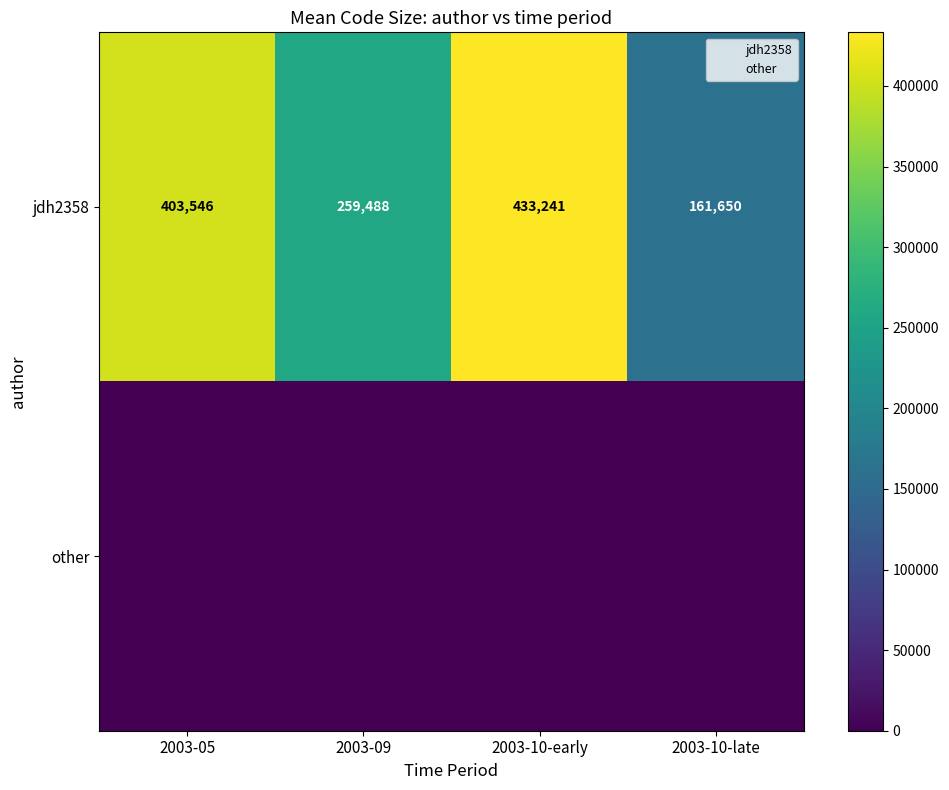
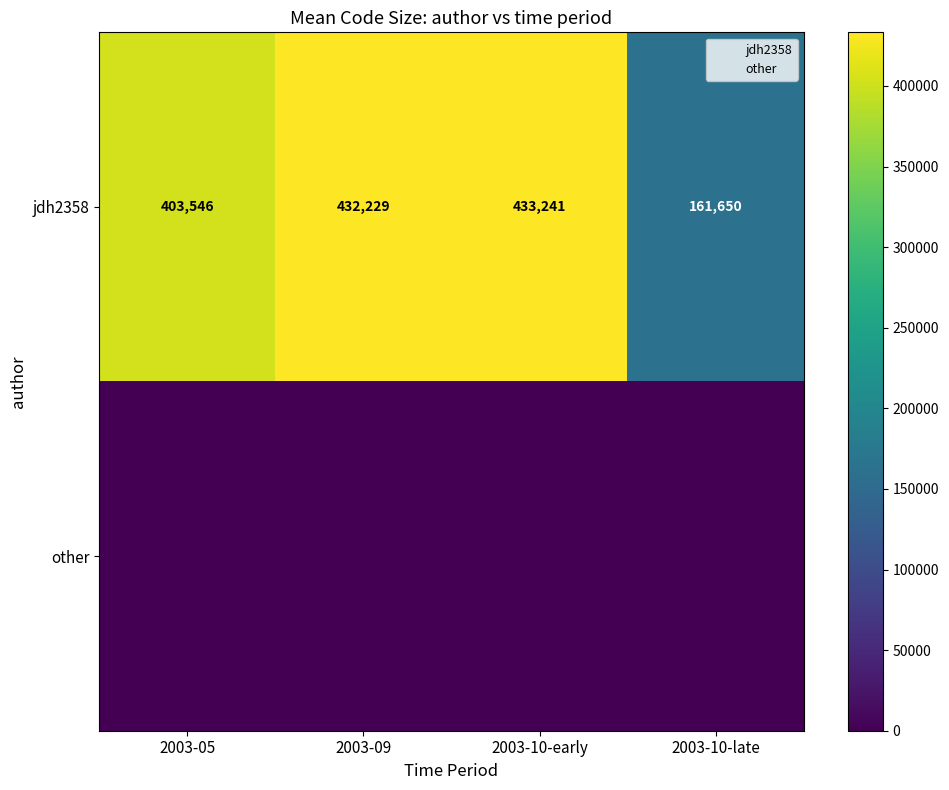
  {
    "jdh2358": {
      "2003-05": "403,546",
-     "2003-09": "259,488",
+     "2003-09": "432,229",
      "2003-10-early": "433,241",
      "2003-10-late": "161,650"
    }
  }
